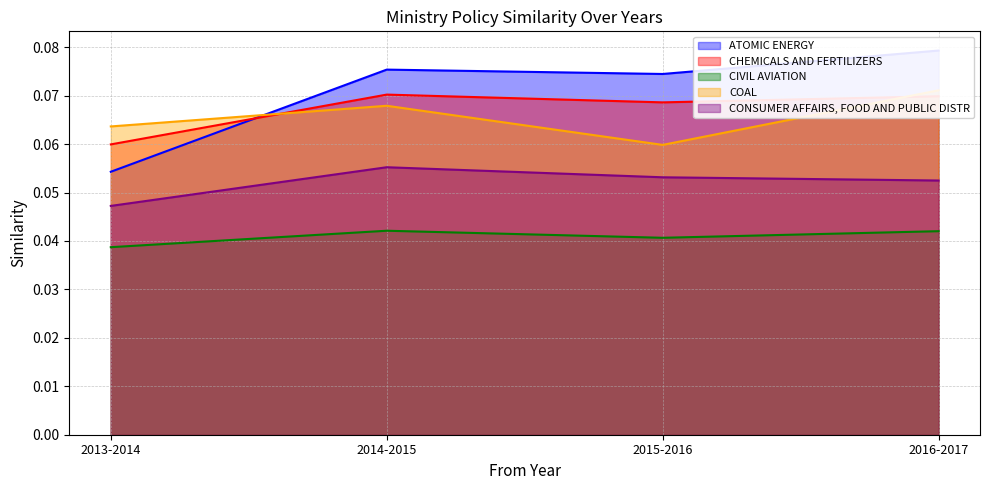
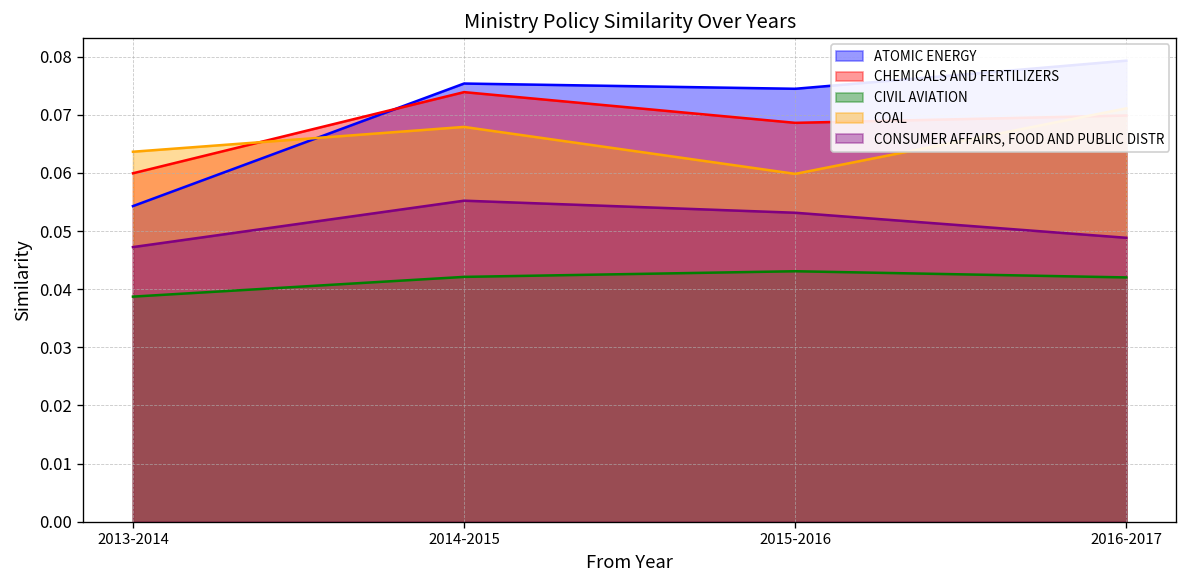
  {
    "ATOMIC ENERGY": {
      "2013-2014": 0.054,
      "2014-2015": 0.075,
      "2015-2016": 0.074
    },
    "CHEMICALS AND FERTILIZERS": {
      "2013-2014": 0.060,
-     "2014-2015": 0.070,
+     "2014-2015": 0.074,
      "2015-2016": 0.069
    },
    "CIVIL AVIATION": {
      "2013-2014": 0.039,
      "2014-2015": 0.042,
-     "2015-2016": 0.041,
+     "2015-2016": 0.043,
      "2016-2017": 0.042
    },
    "COAL": {
      "2013-2014": 0.064,
      "2014-2015": 0.068,
      "2015-2016": 0.060
    },
    "CONSUMER AFFAIRS, FOOD AND PUBLIC DISTR": {
      "2013-2014": 0.047,
      "2014-2015": 0.055,
      "2015-2016": 0.053,
-     "2016-2017": 0.052
+     "2016-2017": 0.049
    }
  }
